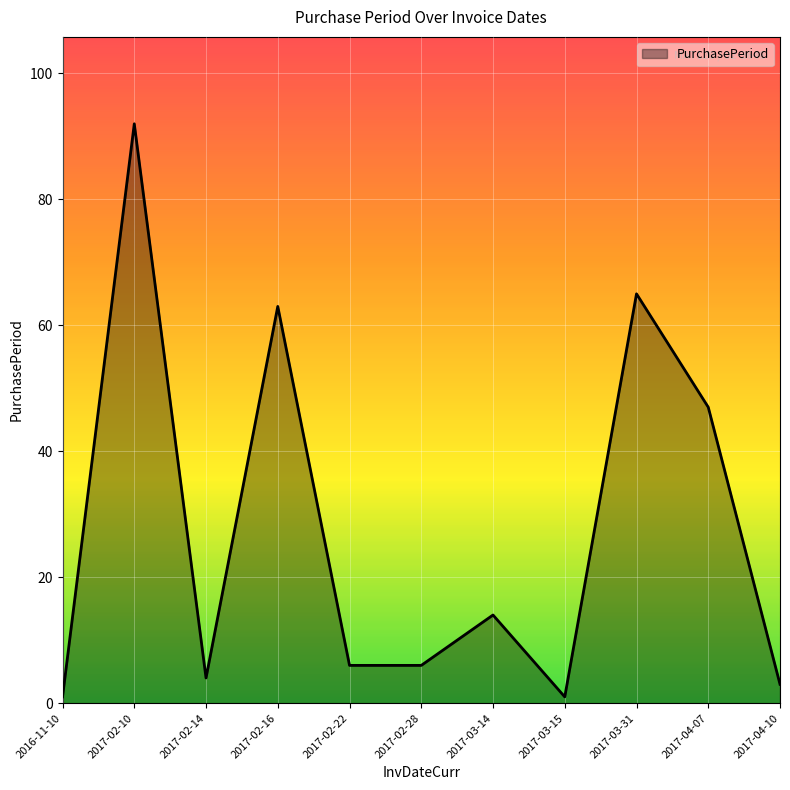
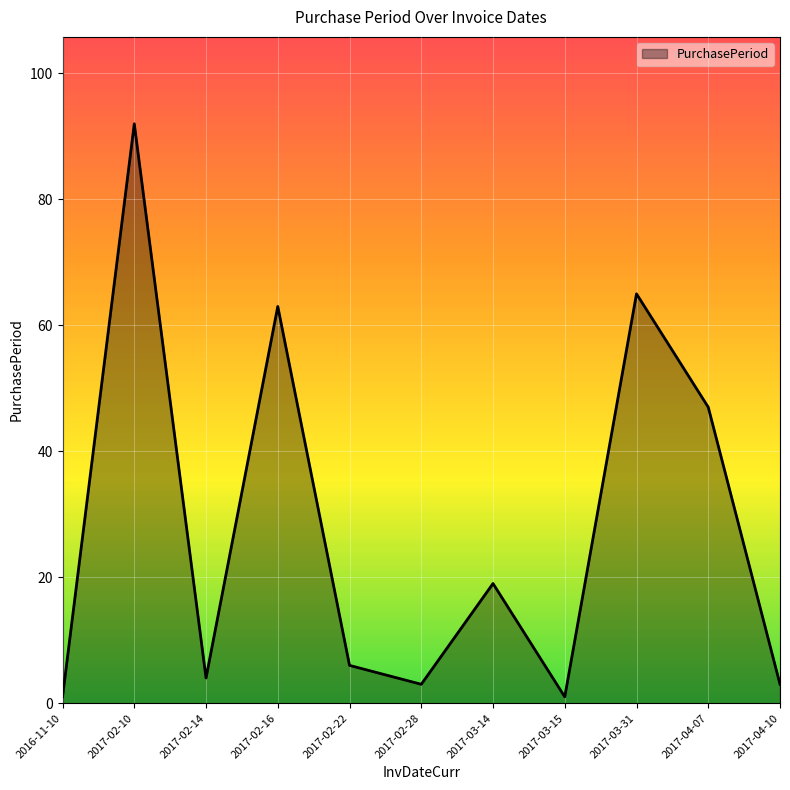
  {
    "2016-11-10": 1,
    "2017-02-10": 92,
    "2017-02-14": 4,
    "2017-02-16": 63,
    "2017-02-22": 6,
-   "2017-02-28": 6,
-   "2017-03-14": 14,
+   "2017-02-28": 3,
+   "2017-03-14": 19,
    "2017-03-15": 1,
    "2017-03-31": 65,
    "2017-04-07": 47,
    "2017-04-10": 3
  }
